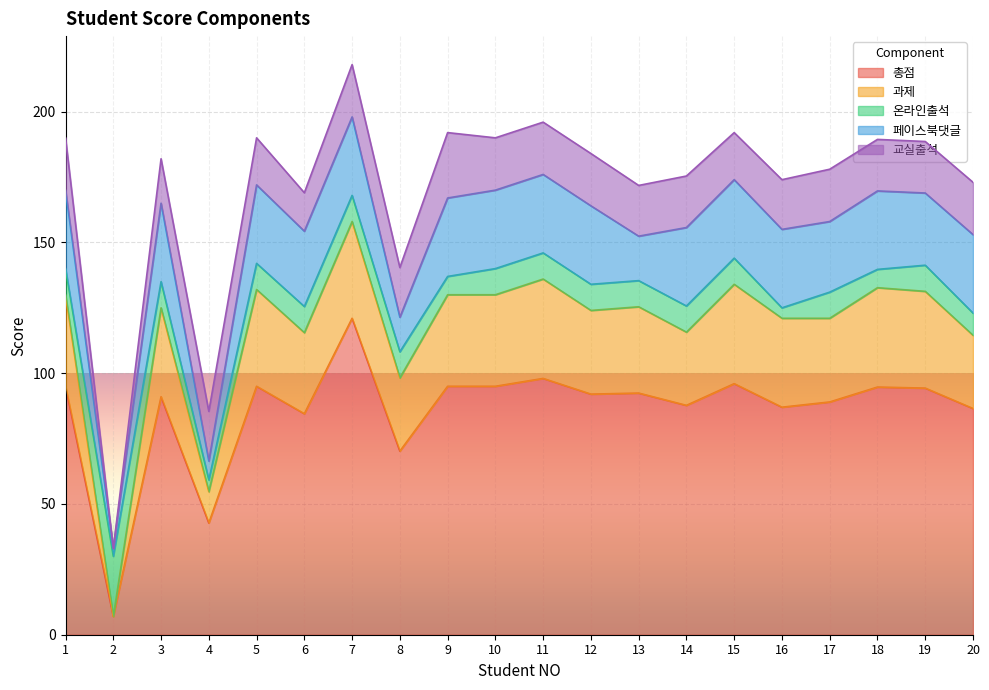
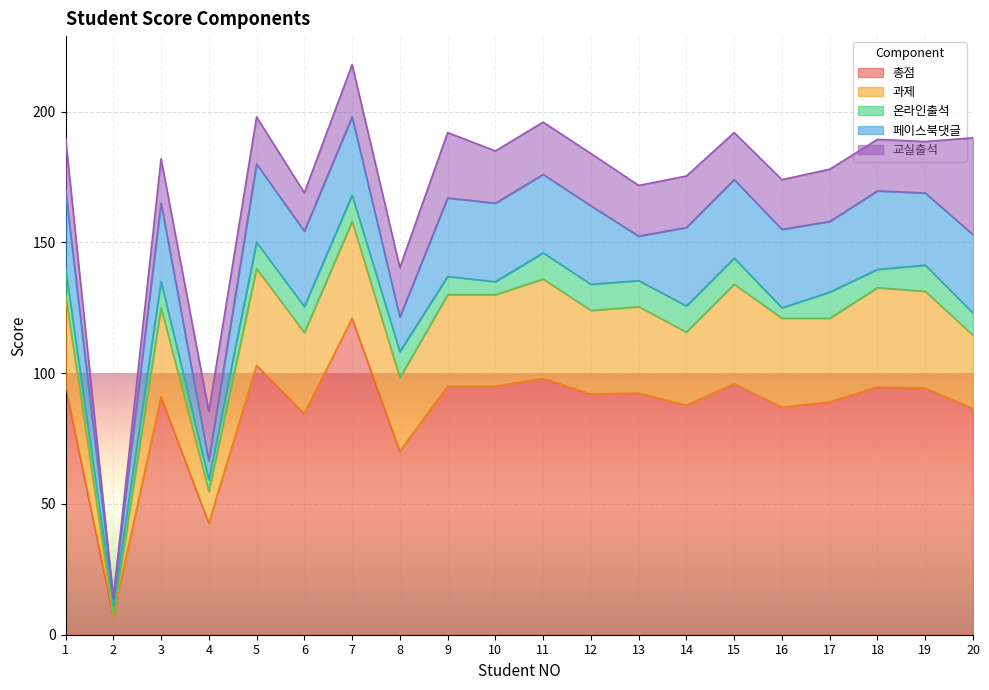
  {
    "총점": {
      "1": 95,
      "3": 91,
      "4": 43,
-     "5": 95,
+     "5": 103,
      "6": 85,
      "7": 121,
      "8": 70,
      "9": 95,
      "10": 95,
      "11": 98,
      "12": 92,
      "13": 92,
      "14": 88,
      "15": 96,
      "16": 87,
      "17": 89,
      "18": 95,
      "19": 94,
      "20": 87
    },
    "과제": {
      "1": 35,
      "3": 34,
      "4": 12,
      "5": 37,
      "6": 31,
      "7": 37,
      "8": 28,
      "9": 35,
      "10": 35,
      "11": 38,
      "12": 32,
      "13": 33,
      "14": 28,
      "15": 38,
      "16": 34,
      "17": 32,
      "18": 38,
      "19": 37,
      "20": 28
    },
    "온라인출석": {
      "1": 10,
-     "2": 23,
+     "2": 4,
      "3": 10,
      "4": 5,
      "5": 10,
      "6": 10,
      "7": 10,
      "8": 10,
      "9": 7,
-     "10": 10,
+     "10": 5,
      "11": 10,
      "12": 10,
      "13": 10,
      "14": 10,
      "15": 10,
      "16": 4,
      "17": 10,
      "18": 7,
      "19": 10,
      "20": 9
    },
    "페이스북댓글": {
      "1": 30,
      "3": 30,
      "4": 7,
      "5": 30,
      "6": 29,
      "7": 30,
      "8": 13,
      "9": 30,
      "10": 30,
      "11": 30,
      "12": 30,
      "13": 17,
      "14": 30,
      "15": 30,
      "16": 30,
      "17": 27,
      "18": 30,
      "19": 28,
      "20": 30
    },
    "교실출석": {
      "1": 20,
      "3": 17,
      "4": 19,
      "5": 18,
      "6": 15,
      "7": 20,
      "8": 19,
      "9": 25,
      "10": 20,
      "11": 20,
      "12": 20,
      "13": 19,
      "14": 20,
      "15": 18,
      "16": 19,
      "17": 20,
-     "20": 20
+     "20": 37
    }
  }
